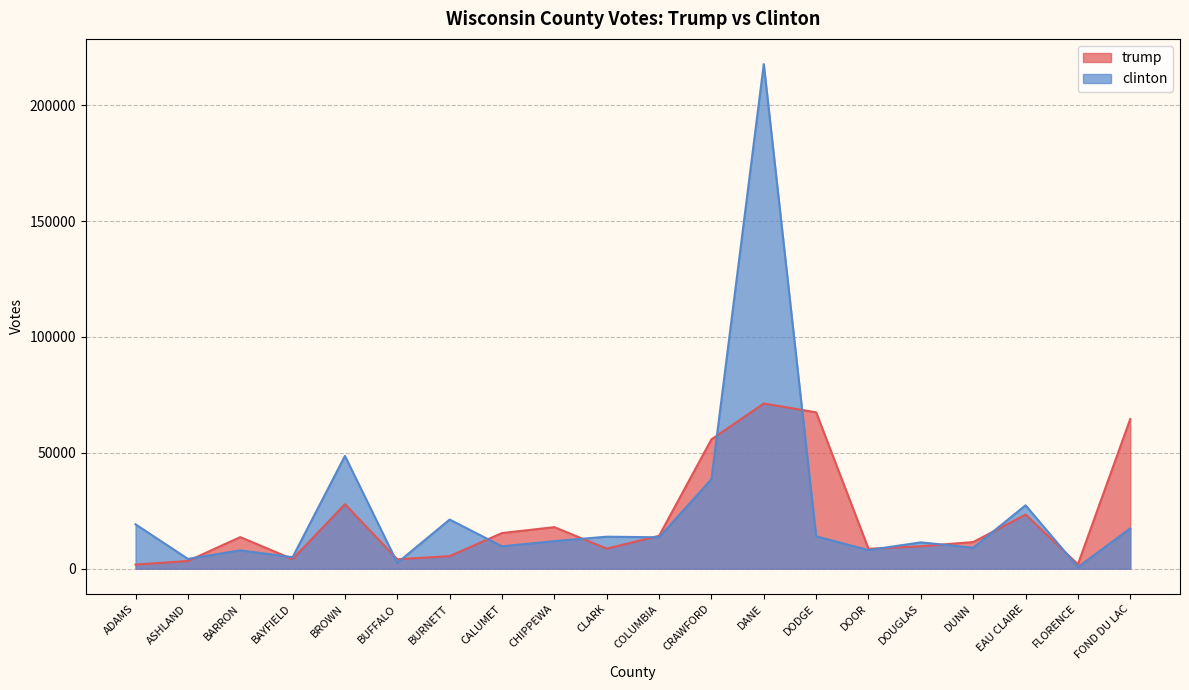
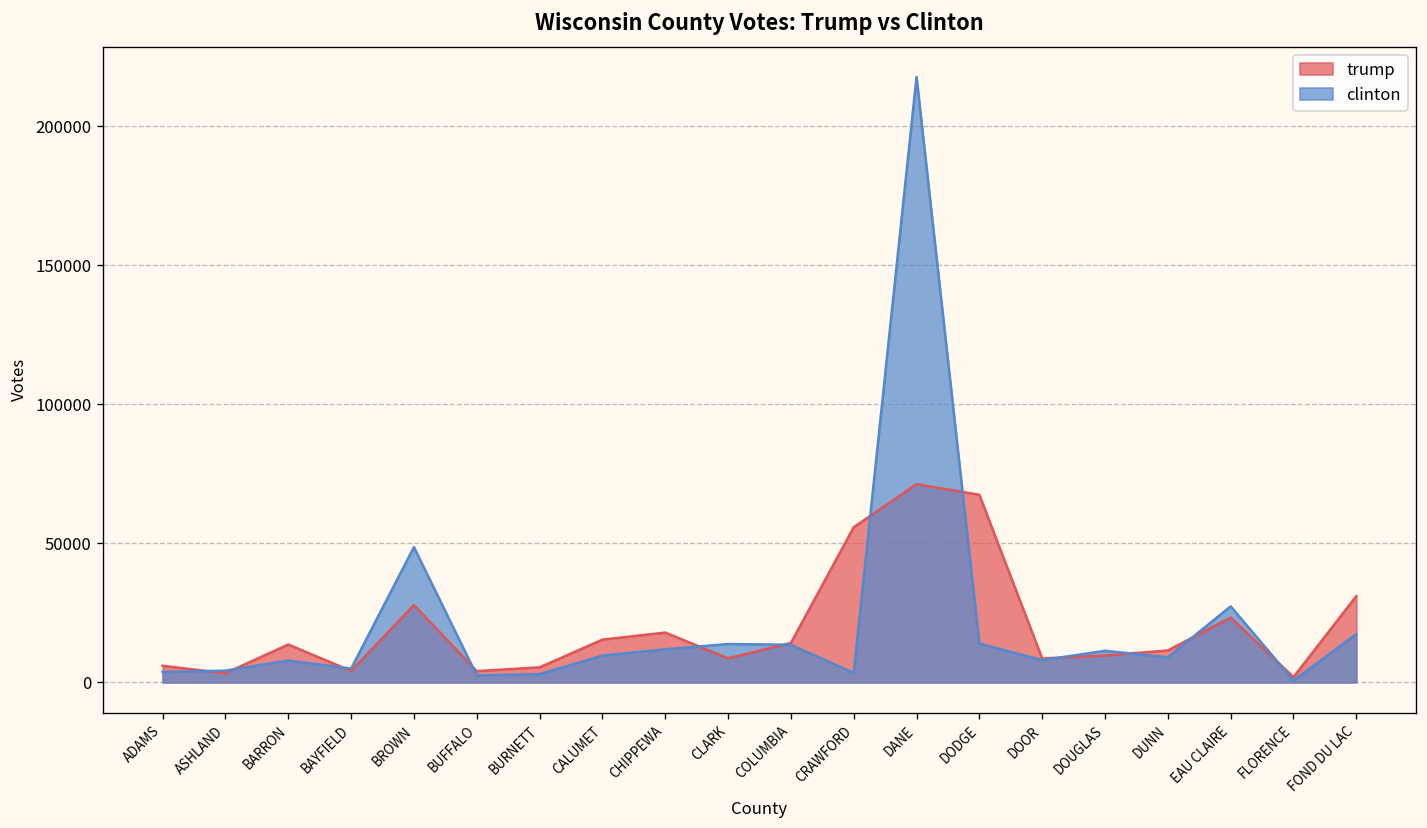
  {
    "trump": {
-     "ADAMS": 2000,
+     "ADAMS": 6000,
      "BARRON": 14000,
      "BROWN": 28000,
      "BUFFALO": 4000,
      "BURNETT": 5000,
      "CALUMET": 15000,
      "CHIPPEWA": 18000,
      "CLARK": 9000,
      "CRAWFORD": 56000,
      "DANE": 71000,
      "DODGE": 67000,
      "DOUGLAS": 10000,
      "DUNN": 11000,
      "EAU CLAIRE": 23000,
      "FLORENCE": 2000,
-     "FOND DU LAC": 65000
+     "FOND DU LAC": 31000
    },
    "clinton": {
-     "ADAMS": 19000,
+     "ADAMS": 4000,
      "BARRON": 8000,
      "BROWN": 49000,
      "BUFFALO": 3000,
-     "BURNETT": 21000,
+     "BURNETT": 3000,
      "CALUMET": 10000,
      "CHIPPEWA": 12000,
      "CLARK": 14000,
-     "CRAWFORD": 39000,
+     "CRAWFORD": 3000,
      "DANE": 218000,
      "DODGE": 14000,
      "DOUGLAS": 11000,
      "DUNN": 9000,
      "EAU CLAIRE": 27000,
      "FLORENCE": 1000,
      "FOND DU LAC": 17000
    }
  }
